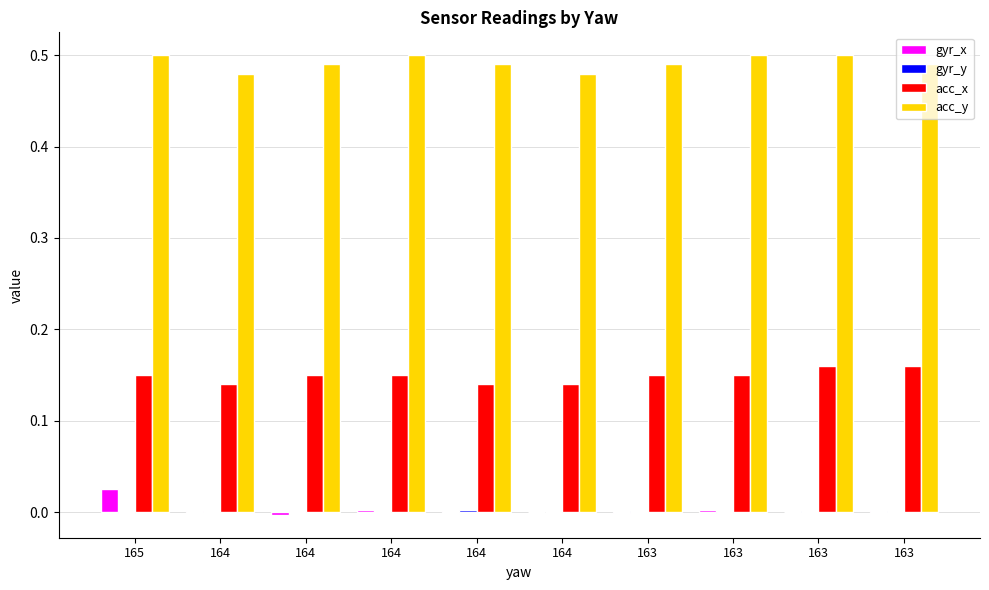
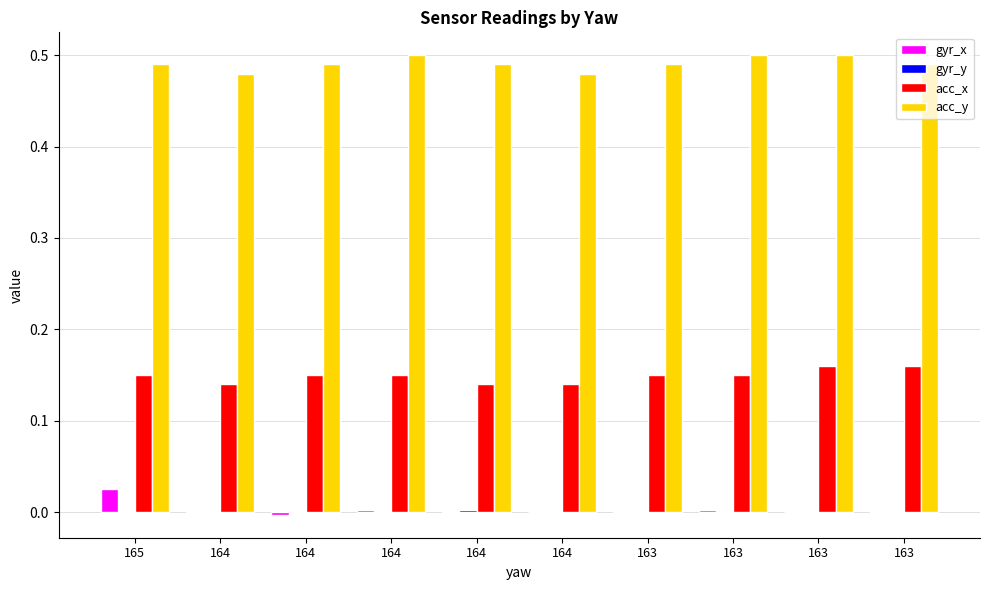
  {
    "gyr_x": {
      "165": 0.03
    },
    "acc_x": {
      "165": 0.15
    },
    "acc_y": {
-     "165": 0.50
+     "165": 0.49
    }
  }
